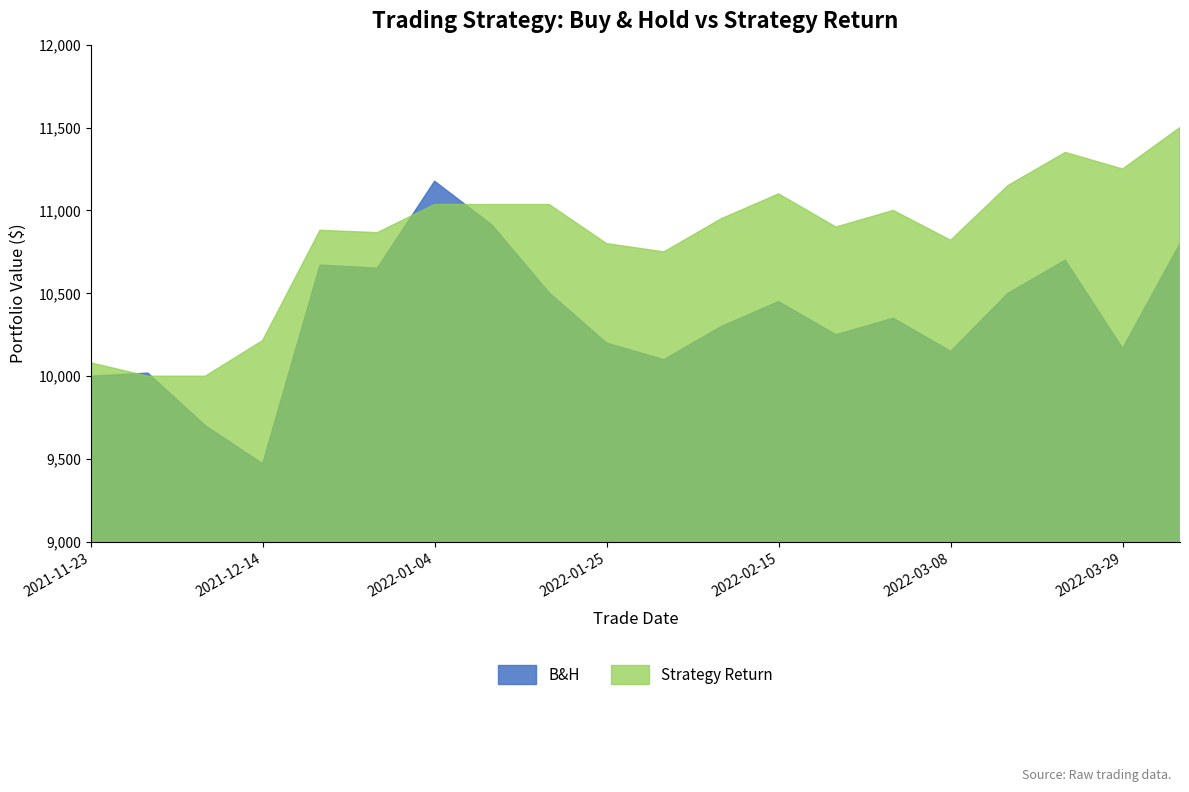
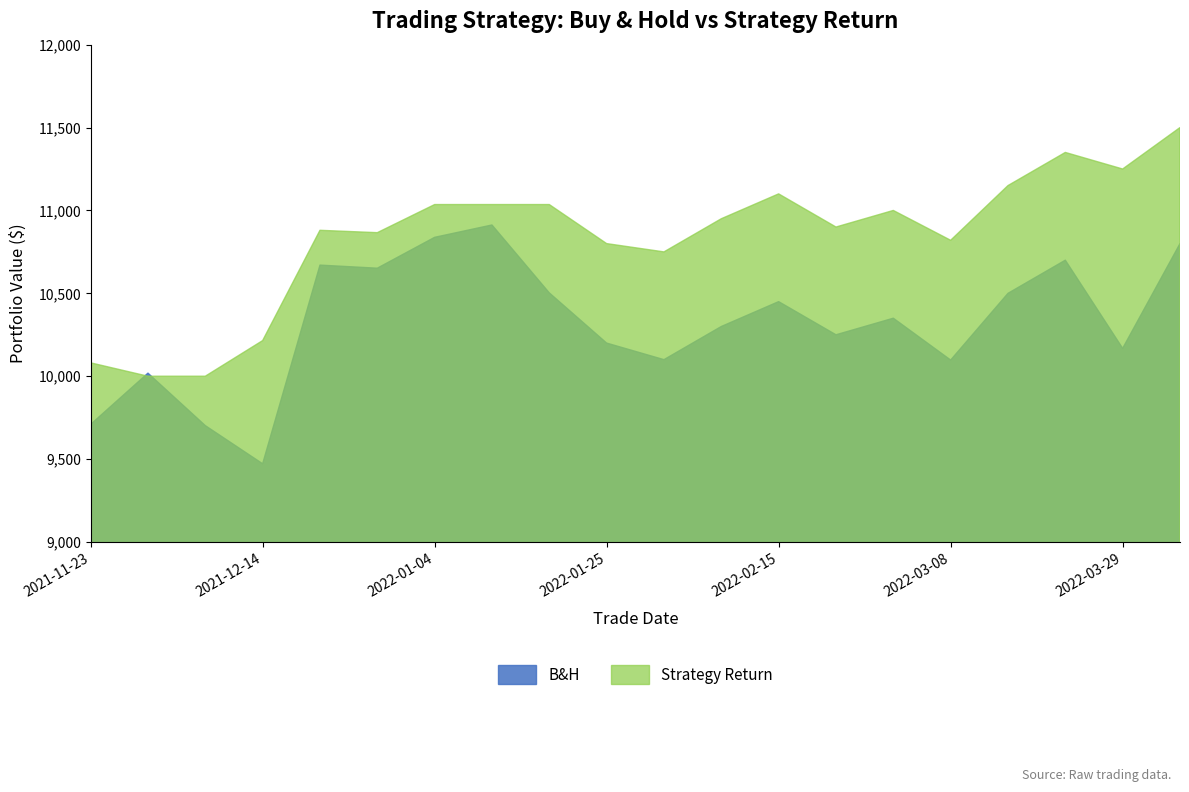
  {
    "B&H": {
-     "2021-11-23": "10,000",
+     "2021-11-23": "9,710",
      "2021-12-14": "9,470",
-     "2022-01-04": "11,180",
+     "2022-01-04": "10,840",
      "2022-01-25": "10,200",
      "2022-02-15": "10,450",
-     "2022-03-08": "10,150",
+     "2022-03-08": "10,100",
      "2022-03-29": "10,170"
    },
    "Strategy Return": {
      "2021-11-23": "10,080",
      "2021-12-14": "10,210",
      "2022-01-04": "11,040",
      "2022-01-25": "10,800",
      "2022-02-15": "11,100",
      "2022-03-08": "10,820",
      "2022-03-29": "11,250"
    }
  }
